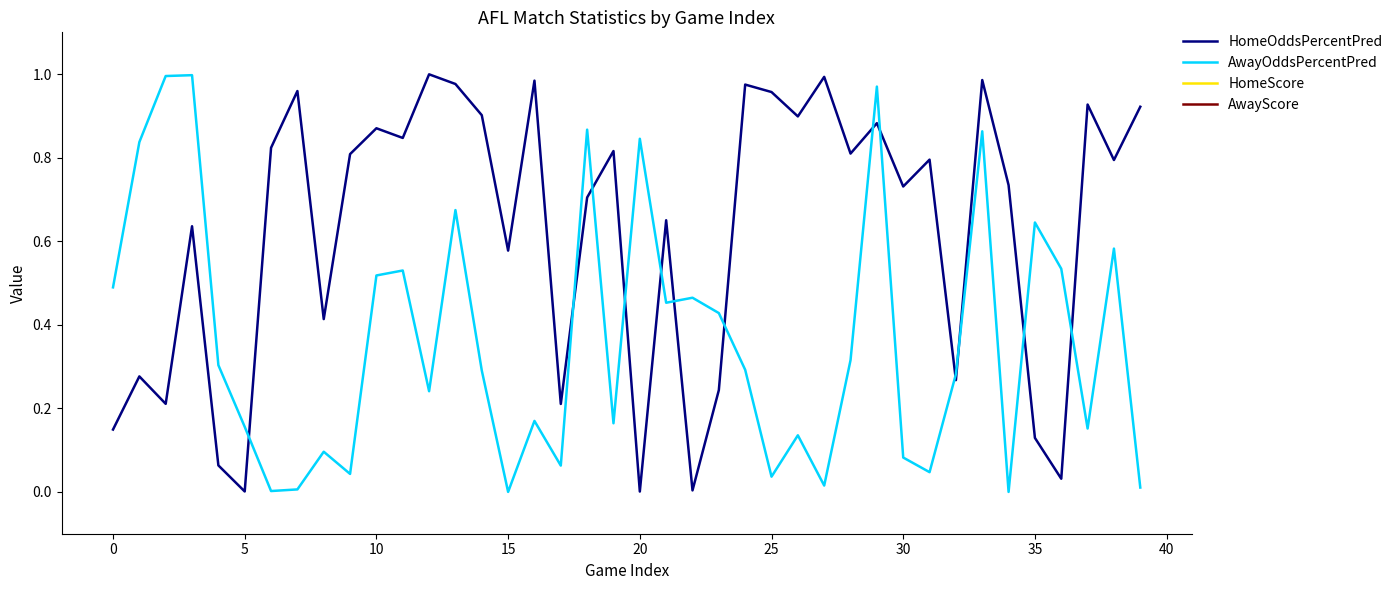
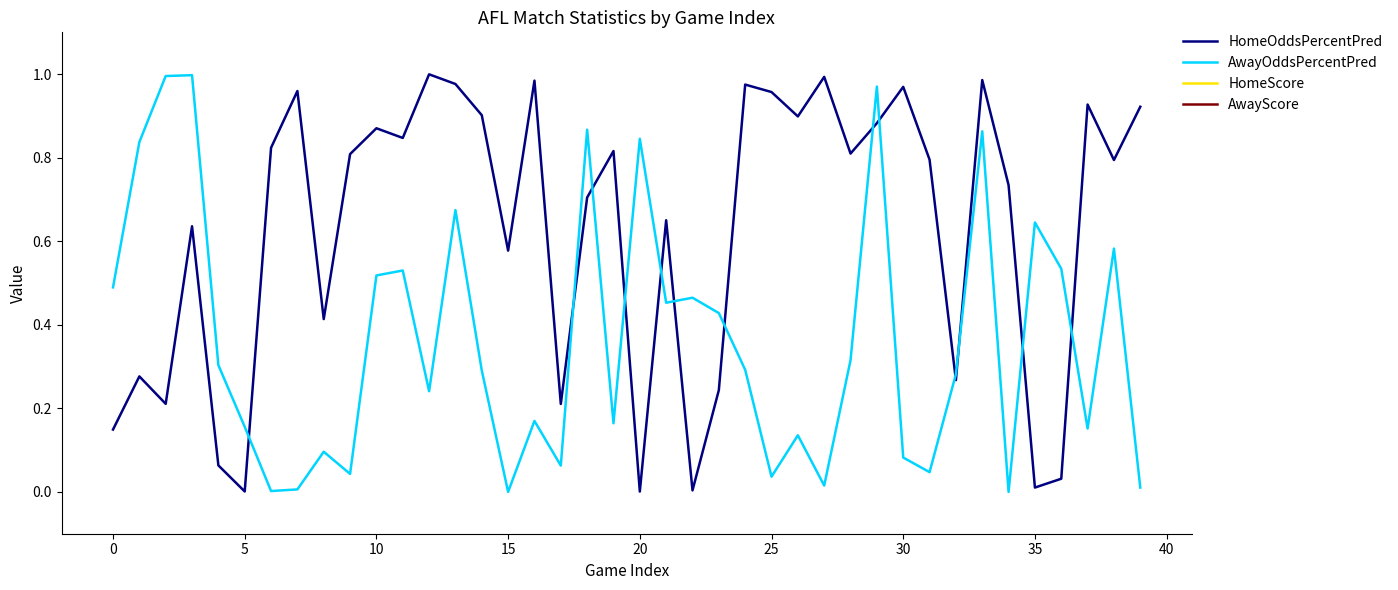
  {
    "HomeOddsPercentPred": {
      "0": 0.15,
      "5": 0.00,
      "10": 0.87,
      "15": 0.58,
      "20": 0.00,
      "25": 0.96,
-     "30": 0.73,
-     "35": 0.13
+     "30": 0.97,
+     "35": 0.01
    },
    "AwayOddsPercentPred": {
      "0": 0.49,
      "5": 0.16,
      "10": 0.52,
      "15": 0.00,
      "20": 0.85,
      "25": 0.04,
      "30": 0.08,
      "35": 0.64
    }
  }
